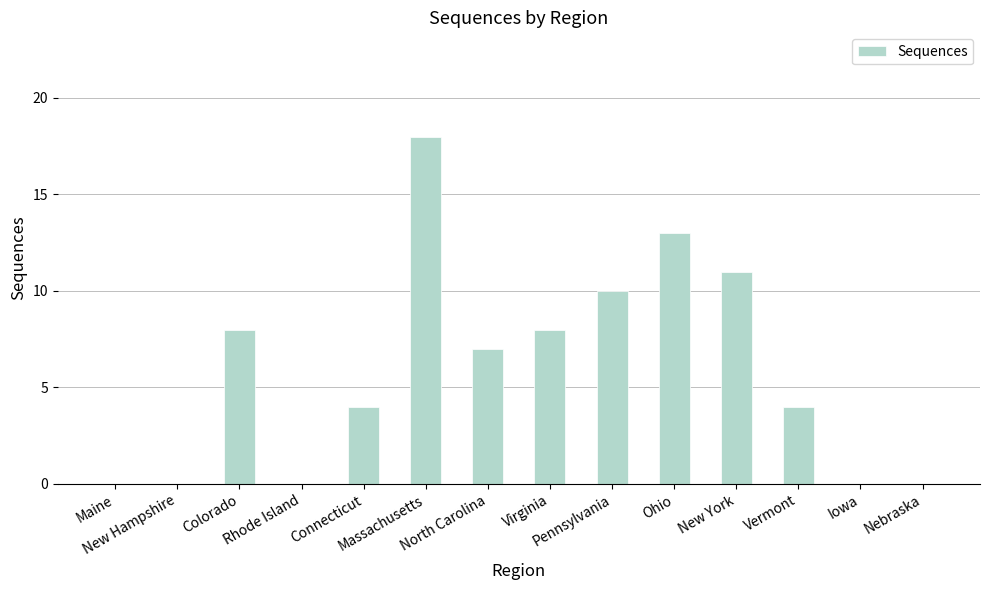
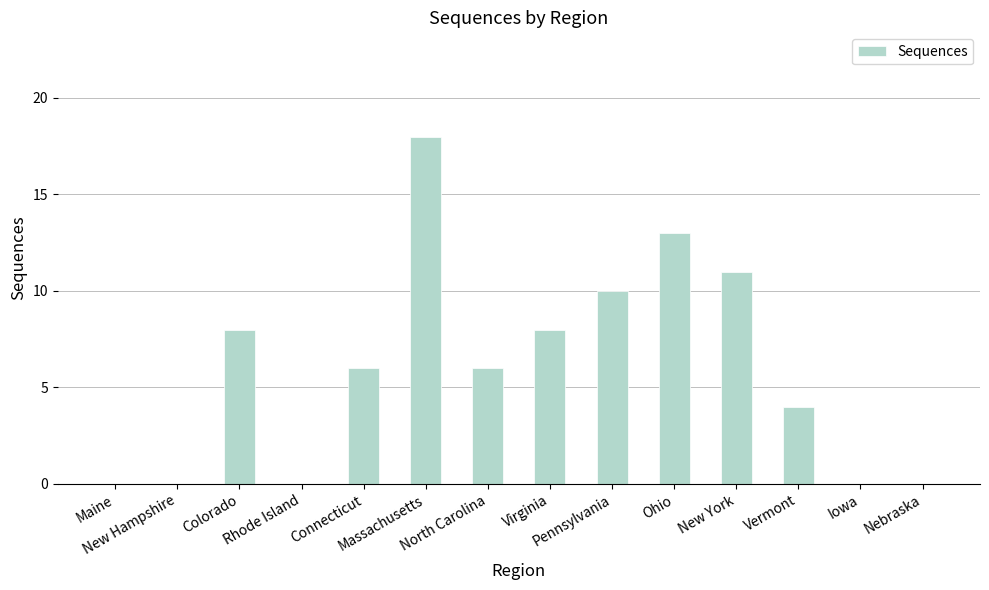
  {
    "Maine": 0,
    "New Hampshire": 0,
    "Colorado": 8,
    "Rhode Island": 0,
-   "Connecticut": 4,
+   "Connecticut": 6,
    "Massachusetts": 18,
-   "North Carolina": 7,
+   "North Carolina": 6,
    "Virginia": 8,
    "Pennsylvania": 10,
    "Ohio": 13,
    "New York": 11,
    "Vermont": 4,
    "Iowa": 0,
    "Nebraska": 0
  }
